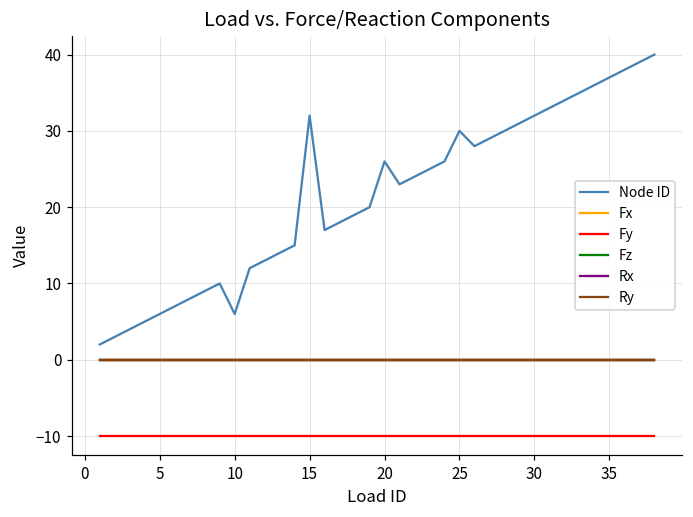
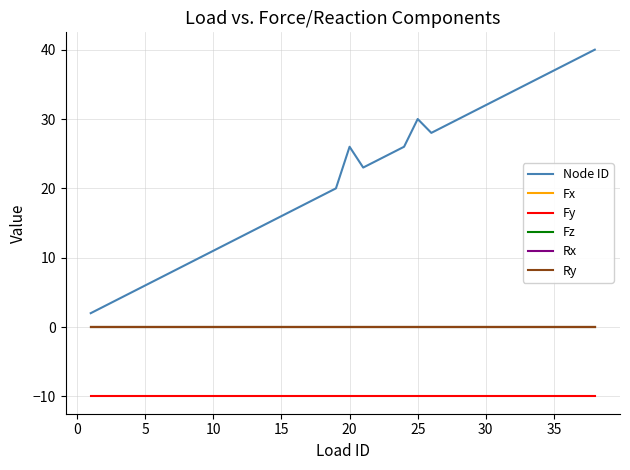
  {
    "Node ID": {
      "5": 6,
-     "10": 6,
-     "15": 32,
+     "10": 11,
+     "15": 16,
      "20": 26,
      "25": 30,
      "30": 32,
      "35": 37
    },
    "Ry": {
      "5": 0,
      "10": 0,
      "15": 0,
      "20": 0,
      "25": 0,
      "30": 0,
      "35": 0
    },
    "Fy": {
      "5": -10,
      "10": -10,
      "15": -10,
      "20": -10,
      "25": -10,
      "30": -10,
      "35": -10
    }
  }
